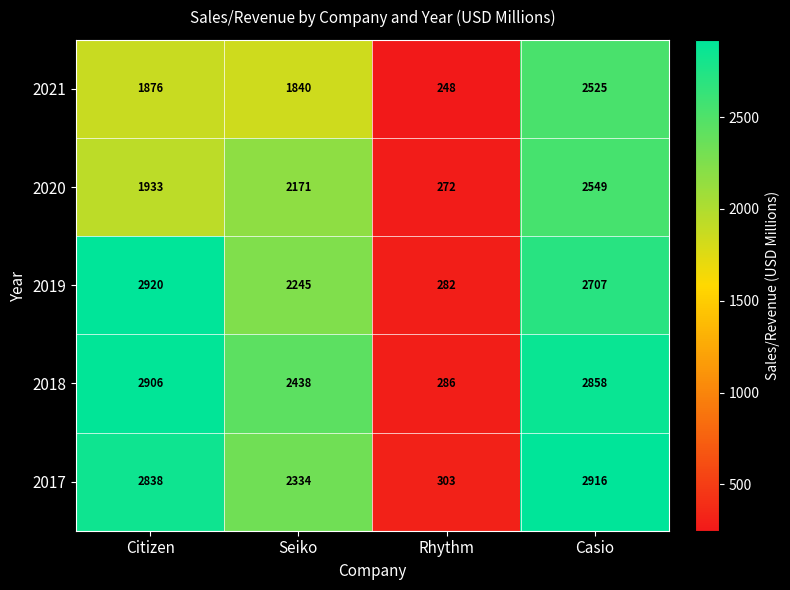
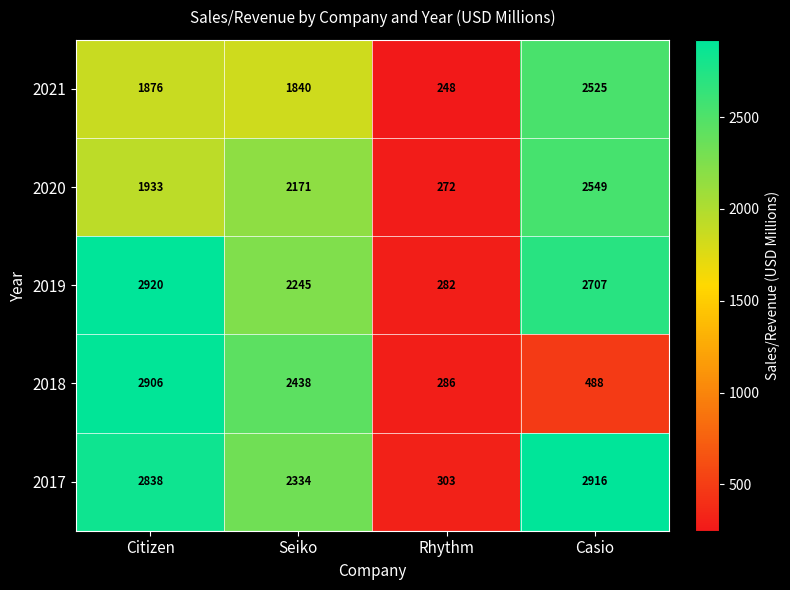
  {
    "2021": {
      "Citizen": 1876,
      "Seiko": 1840,
      "Rhythm": 248,
      "Casio": 2525
    },
    "2020": {
      "Citizen": 1933,
      "Seiko": 2171,
      "Rhythm": 272,
      "Casio": 2549
    },
    "2019": {
      "Citizen": 2920,
      "Seiko": 2245,
      "Rhythm": 282,
      "Casio": 2707
    },
    "2018": {
      "Citizen": 2906,
      "Seiko": 2438,
      "Rhythm": 286,
-     "Casio": 2858
+     "Casio": 488
    },
    "2017": {
      "Citizen": 2838,
      "Seiko": 2334,
      "Rhythm": 303,
      "Casio": 2916
    }
  }
